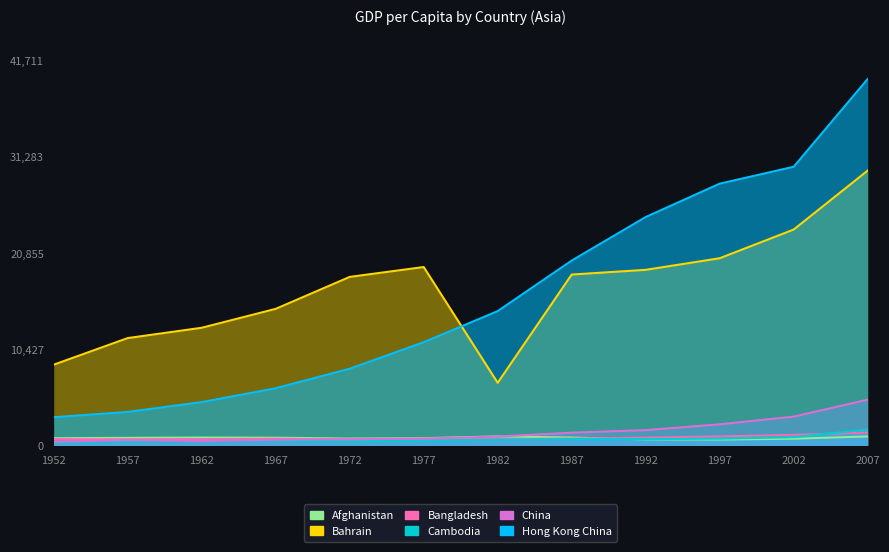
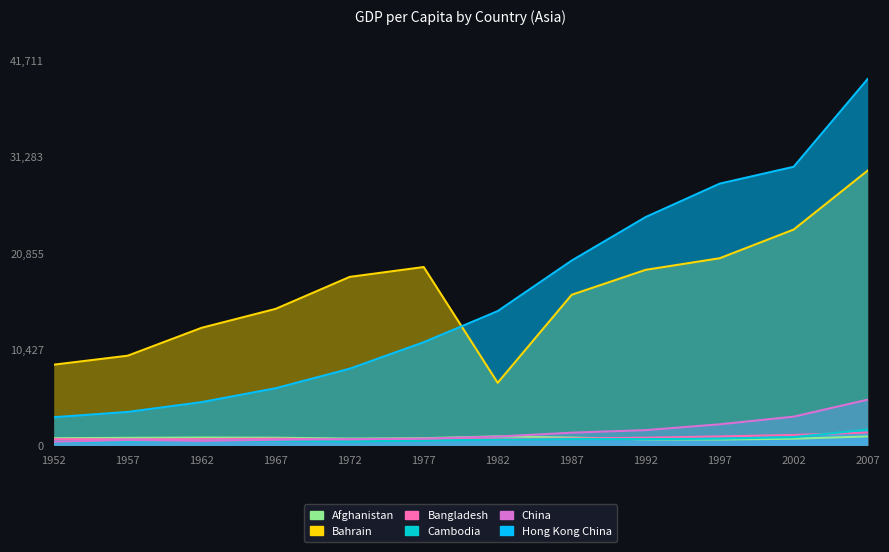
  {
    "Afghanistan": {
      "2007": "1,000"
    },
    "Bahrain": {
      "1952": "9,000",
-     "1957": "12,000",
+     "1957": "10,000",
      "1962": "13,000",
      "1967": "15,000",
      "1972": "18,000",
      "1977": "19,000",
      "1982": "7,000",
-     "1987": "19,000",
+     "1987": "16,000",
      "1992": "19,000",
      "1997": "20,000",
      "2002": "23,000",
      "2007": "30,000"
    }
  }
